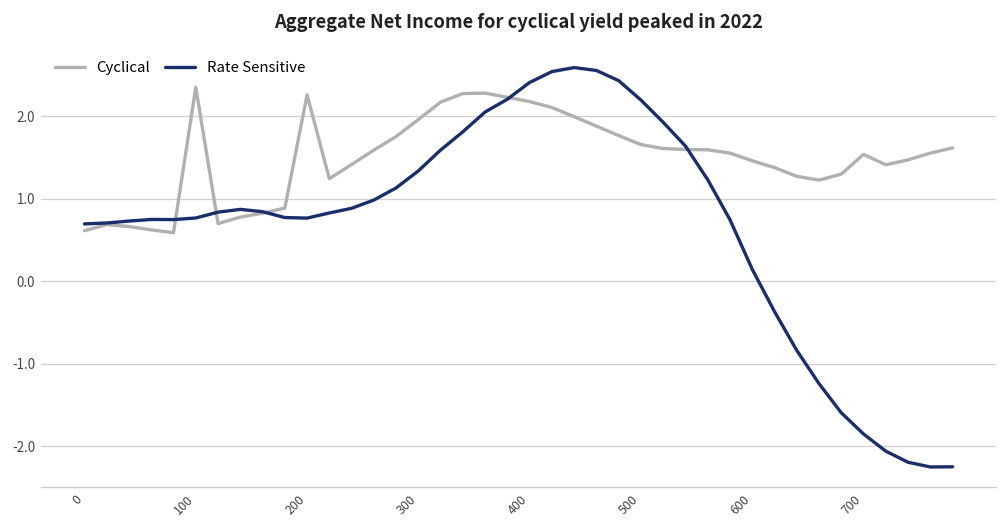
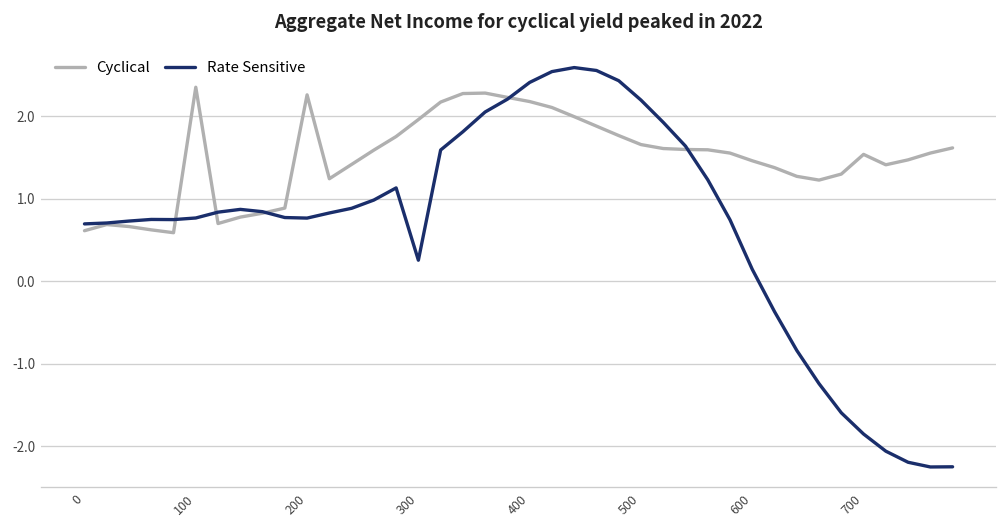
  {
    "Cyclical": {
      "0": 0.6,
      "100": 2.4,
      "200": 2.3,
      "300": 2.0,
      "400": 2.2,
      "500": 1.7,
      "600": 1.5,
      "700": 1.5
    },
    "Rate Sensitive": {
      "0": 0.7,
      "100": 0.8,
      "200": 0.8,
-     "300": 1.3,
+     "300": 0.3,
      "400": 2.4,
      "500": 2.2,
      "600": 0.1,
      "700": -1.9
    }
  }
